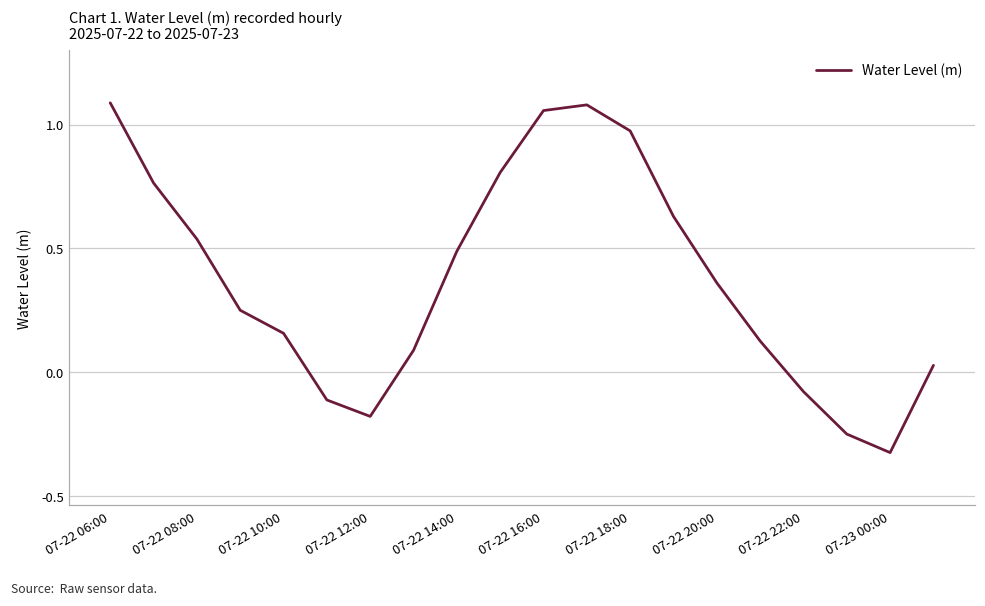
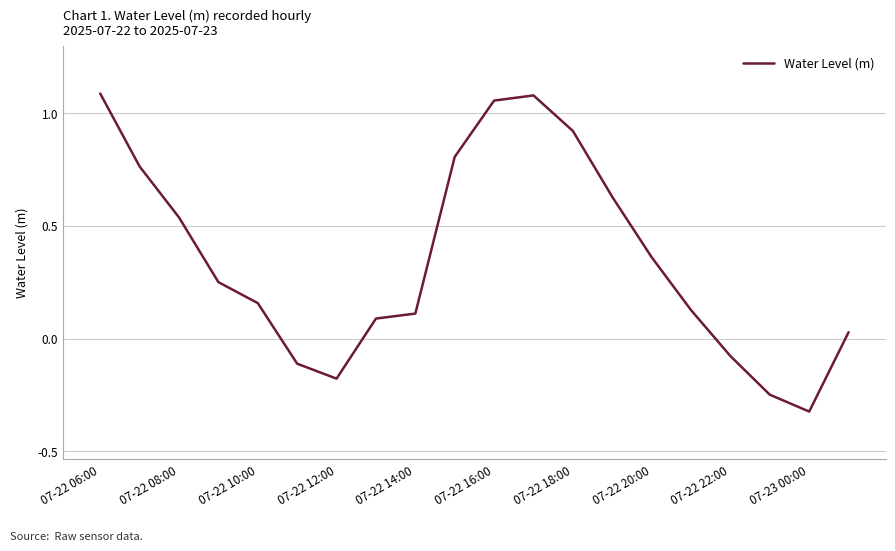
  {
    "07-22 06:00": 1.09,
    "07-22 08:00": 0.54,
    "07-22 10:00": 0.16,
    "07-22 12:00": -0.18,
-   "07-22 14:00": 0.49,
+   "07-22 14:00": 0.11,
    "07-22 16:00": 1.06,
-   "07-22 18:00": 0.98,
+   "07-22 18:00": 0.92,
    "07-22 20:00": 0.36,
    "07-22 22:00": -0.08,
    "07-23 00:00": -0.32
  }
